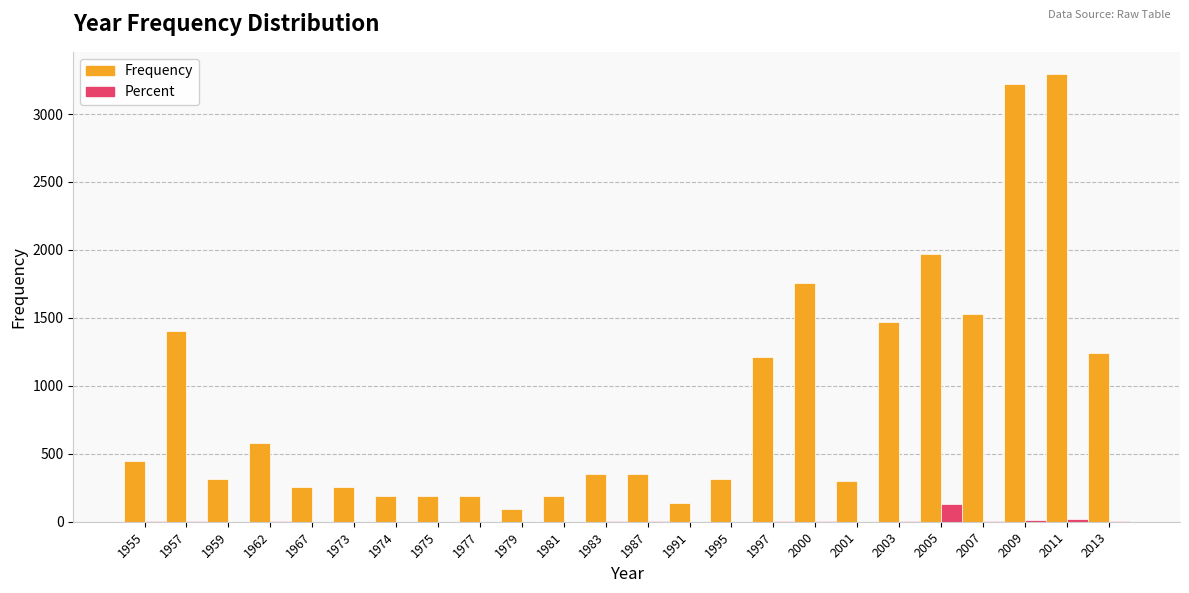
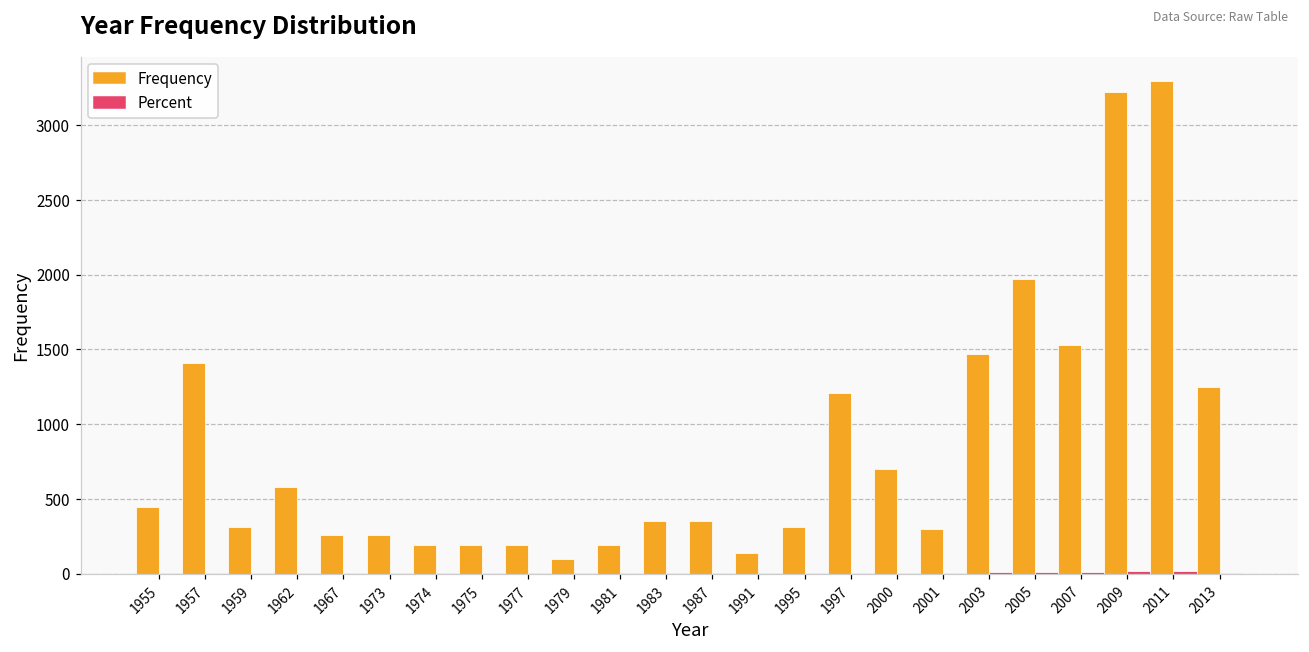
  {
    "Frequency": {
      "1955": 450,
      "1957": 1410,
      "1959": 310,
      "1962": 580,
      "1967": 260,
      "1973": 260,
      "1974": 190,
      "1975": 190,
      "1977": 190,
      "1979": 100,
      "1981": 190,
      "1983": 350,
      "1987": 350,
      "1991": 140,
      "1995": 310,
      "1997": 1210,
-     "2000": 1760,
+     "2000": 700,
      "2001": 300,
      "2003": 1470,
      "2005": 1970,
      "2007": 1530,
      "2009": 3220,
      "2011": 3290,
      "2013": 1250
    },
    "Percent": {
-     "2005": 130
+     "2005": 10
    }
  }
